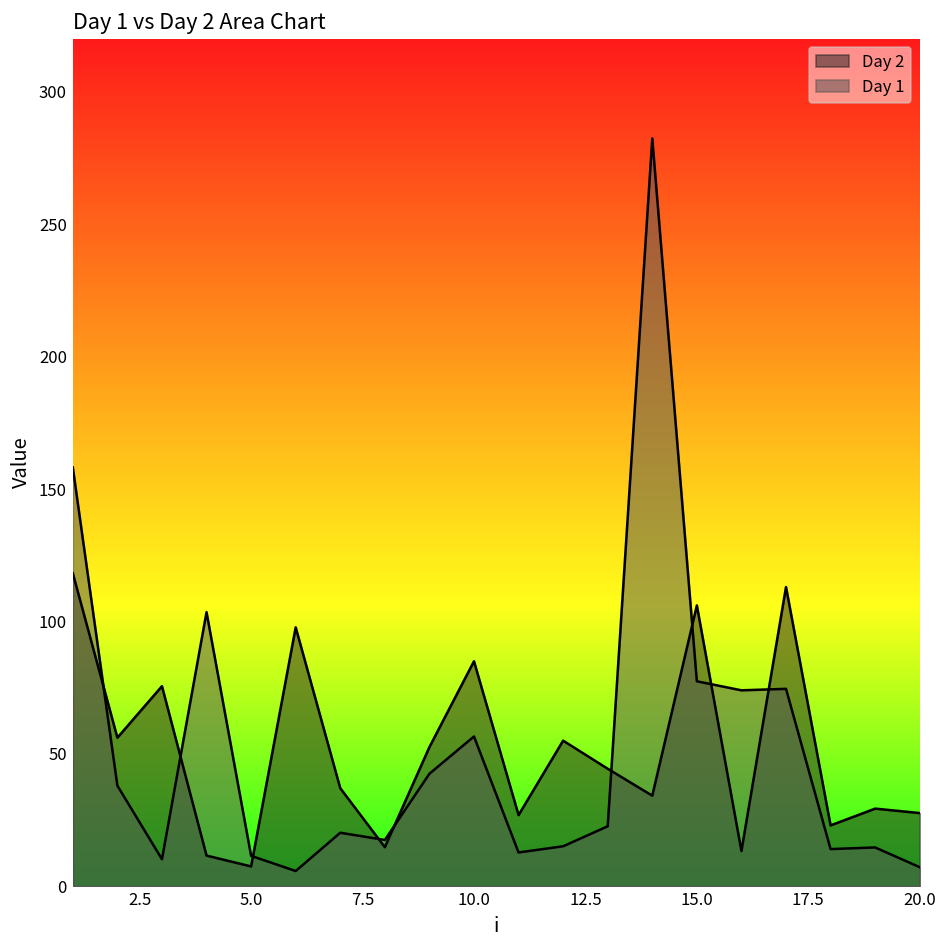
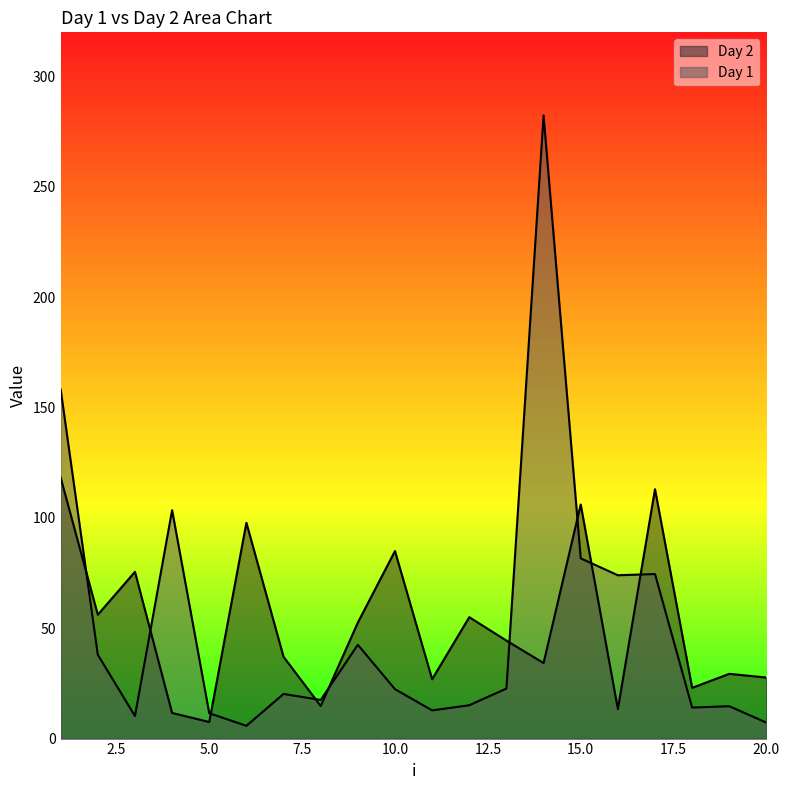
  {
    "Day 2": {
      "5.0": 8,
      "10.0": 85,
      "15.0": 106,
      "20.0": 28
    },
    "Day 1": {
      "5.0": 12,
-     "10.0": 57,
-     "15.0": 77,
+     "10.0": 22,
+     "15.0": 82,
      "20.0": 7
    }
  }
